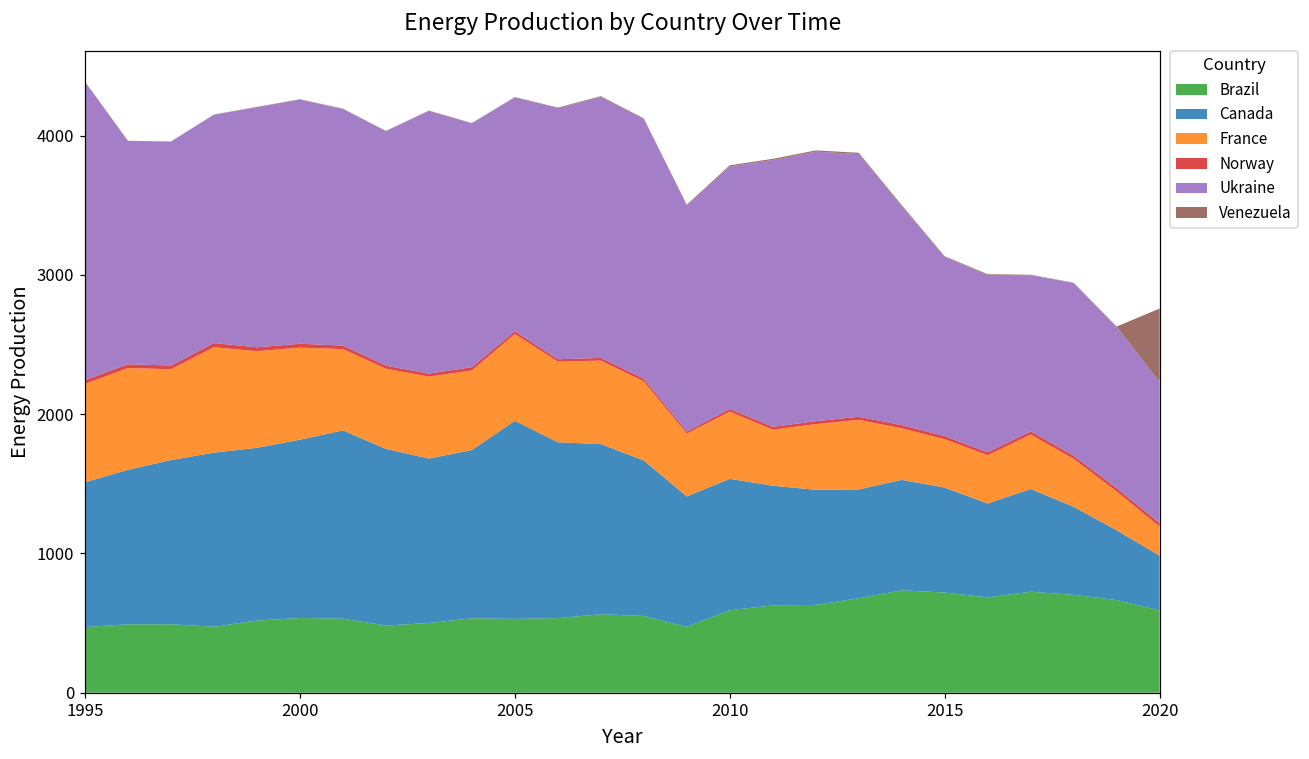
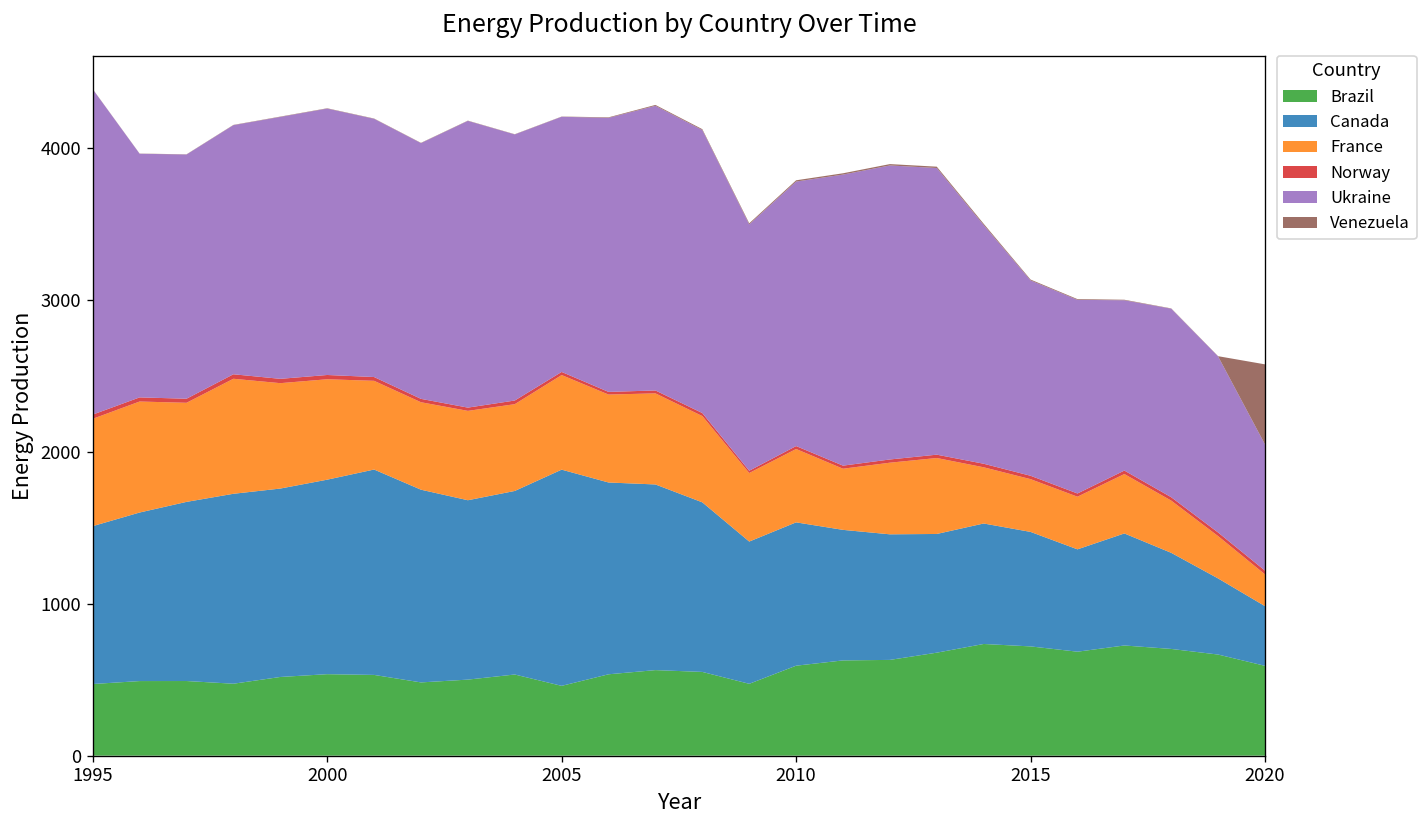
  {
    "Brazil": {
      "1995": 470,
      "2000": 540,
-     "2005": 530,
+     "2005": 460,
      "2010": 590,
      "2015": 720,
      "2020": 590
    },
    "Canada": {
      "1995": 1040,
      "2000": 1280,
      "2005": 1420,
      "2010": 940,
      "2015": 750,
      "2020": 390
    },
    "France": {
      "1995": 710,
      "2000": 660,
      "2015": 350,
      "2020": 210
    },
    "Norway": {
      "1995": 30,
      "2000": 30,
      "2015": 20,
      "2020": 20
    },
    "Ukraine": {
-     "2020": 1010
+     "2020": 830
    },
    "Venezuela": {
      "2020": 530
    }
  }
